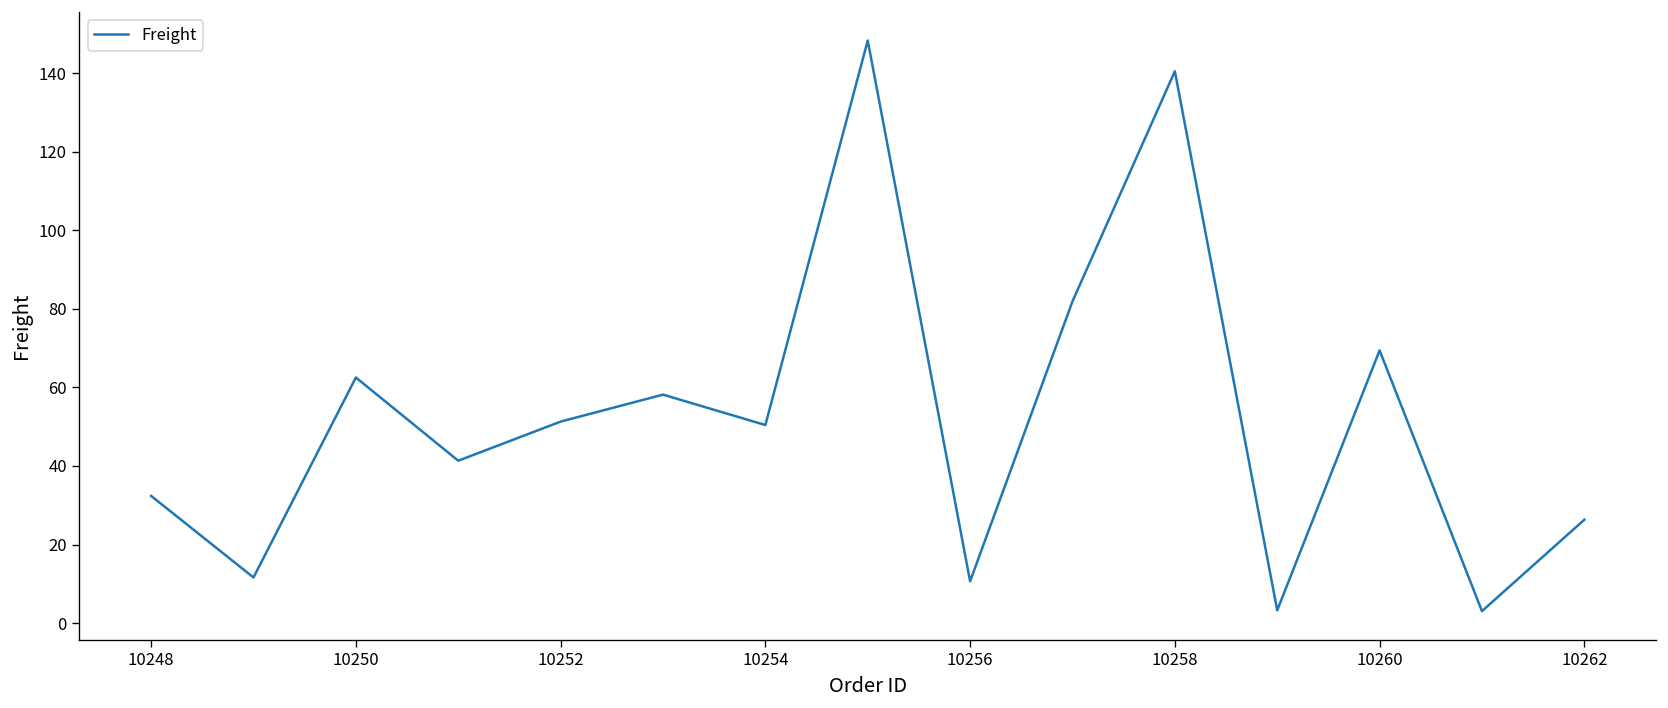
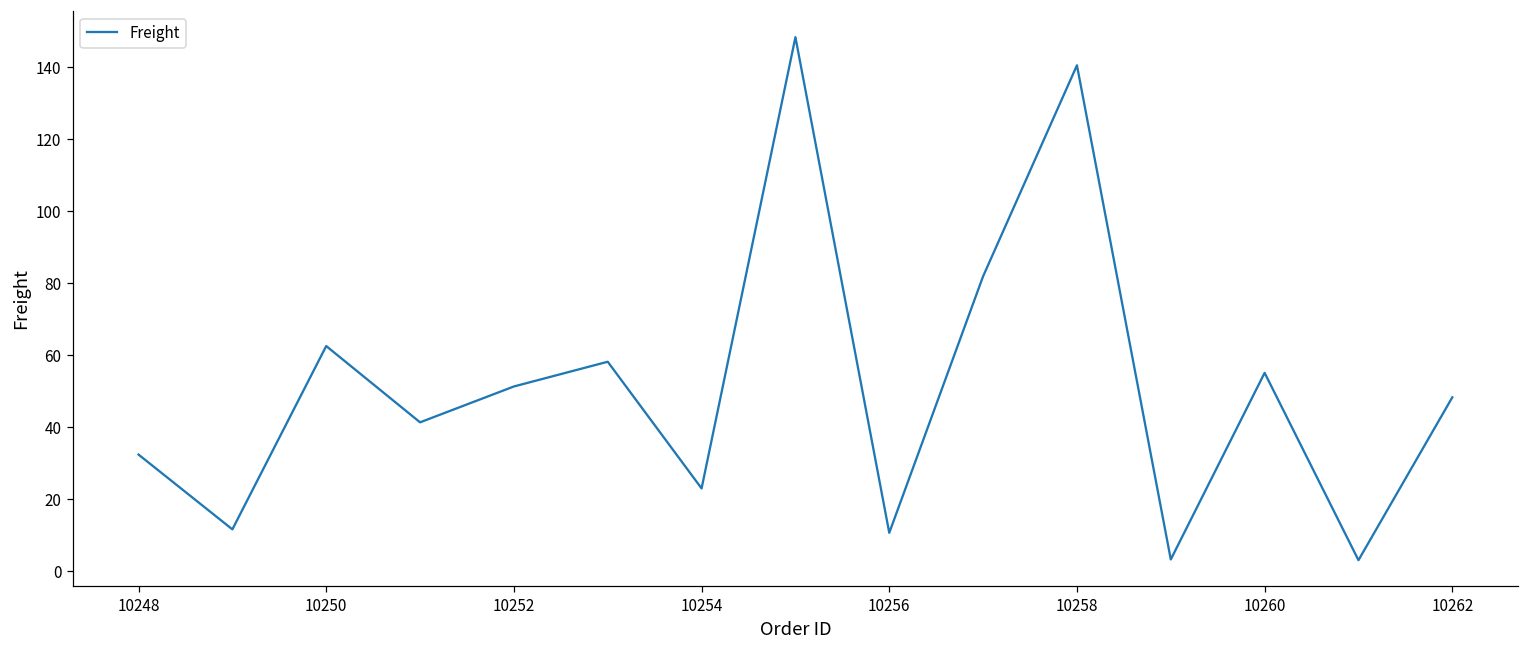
  {
    "10248": 32,
    "10250": 63,
    "10252": 51,
-   "10254": 50,
+   "10254": 23,
    "10256": 11,
    "10258": 141,
-   "10260": 69,
-   "10262": 26
+   "10260": 55,
+   "10262": 48
  }
